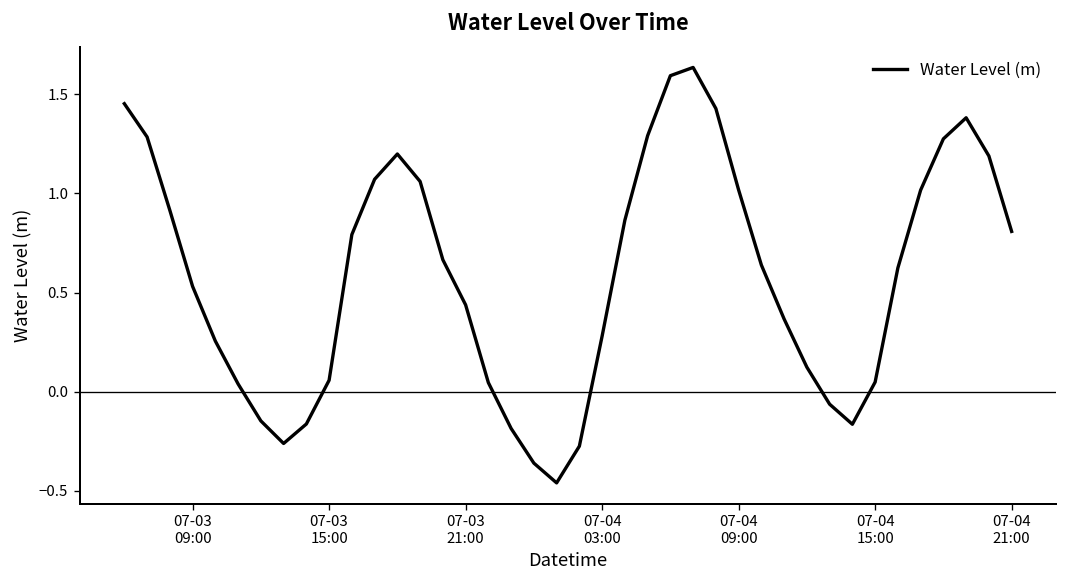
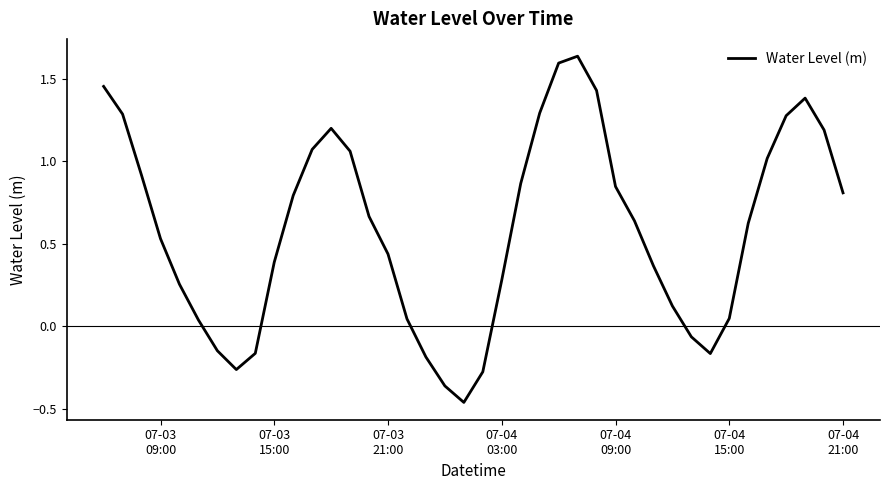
  {
    "07-03 09:00": 0.53,
-   "07-03 15:00": 0.06,
+   "07-03 15:00": 0.39,
    "07-03 21:00": 0.44,
    "07-04 03:00": 0.28,
-   "07-04 09:00": 1.02,
+   "07-04 09:00": 0.85,
    "07-04 15:00": 0.05,
    "07-04 21:00": 0.81
  }
